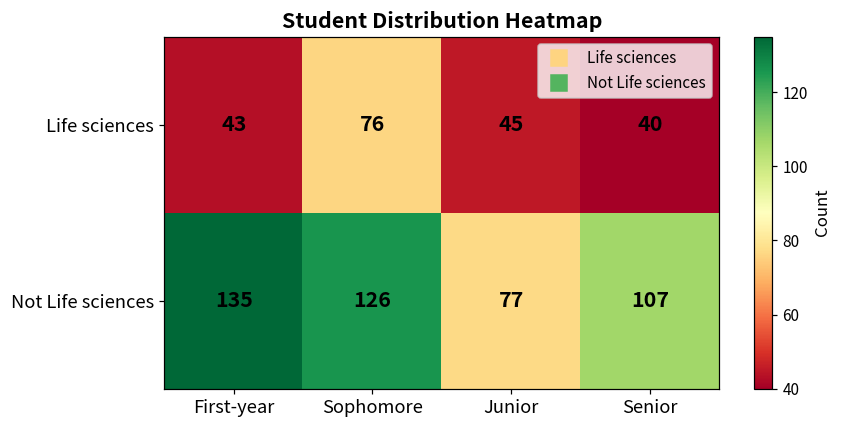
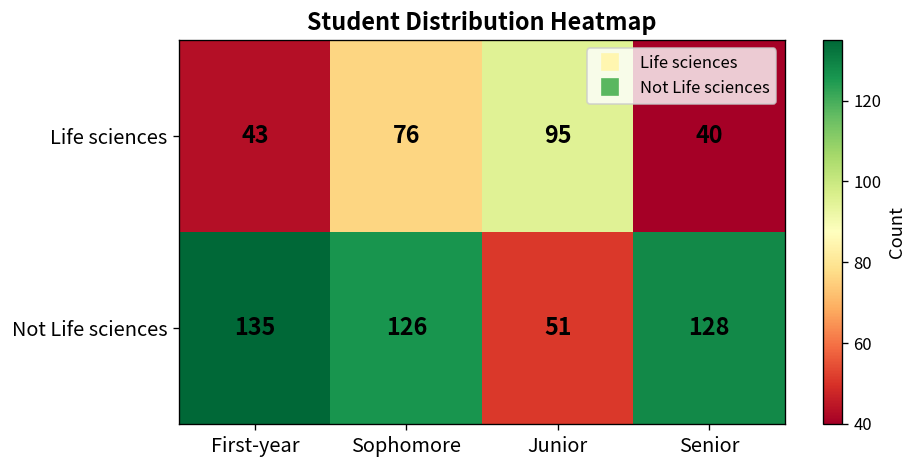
  {
    "Life sciences": {
      "First-year": 43,
      "Sophomore": 76,
-     "Junior": 45,
+     "Junior": 95,
      "Senior": 40
    },
    "Not Life sciences": {
      "First-year": 135,
      "Sophomore": 126,
-     "Junior": 77,
-     "Senior": 107
+     "Junior": 51,
+     "Senior": 128
    }
  }
